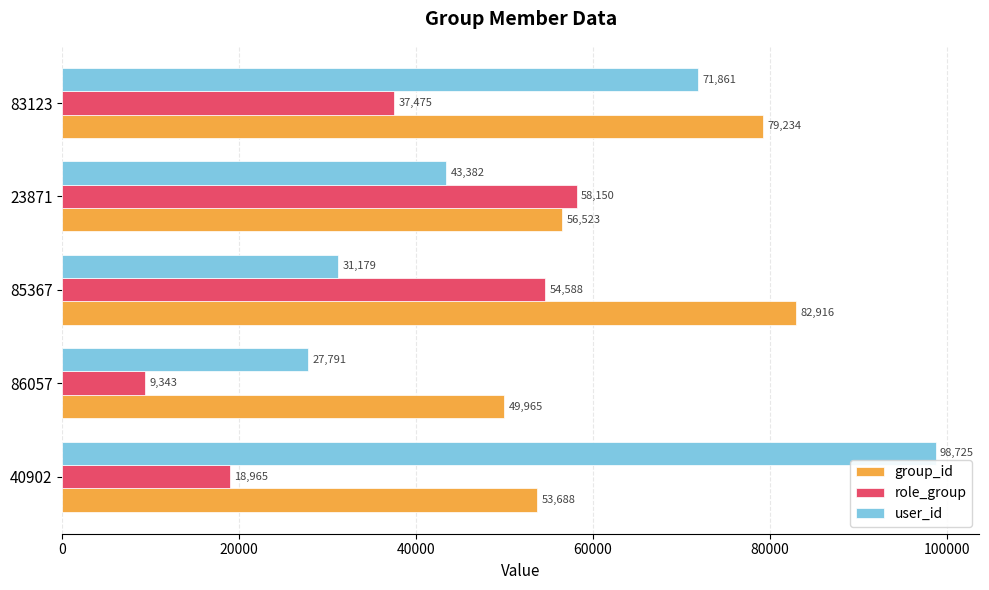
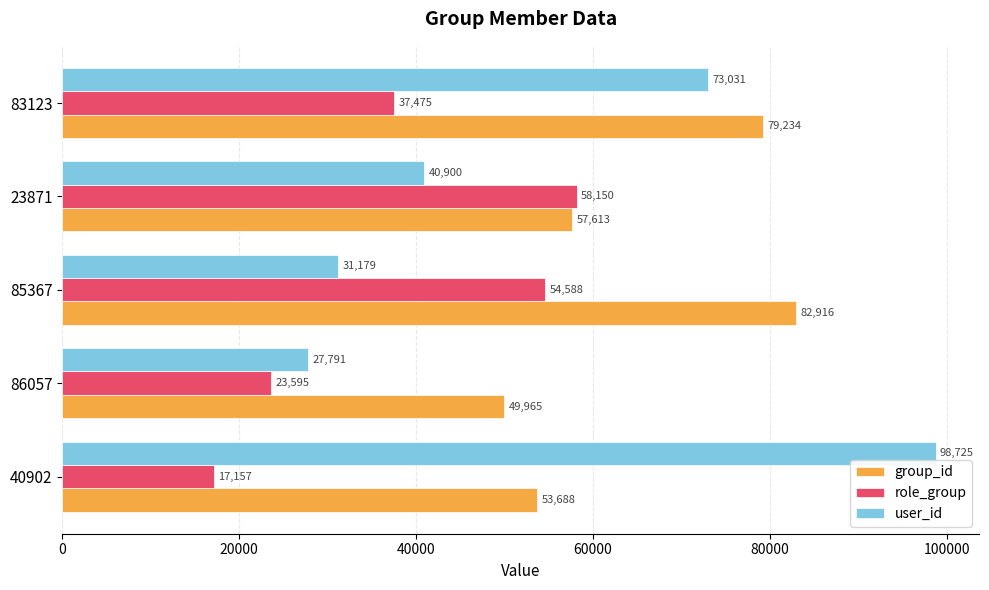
  {
    "group_id": {
      "83123": "79,234",
-     "23871": "56,523",
+     "23871": "57,613",
      "85367": "82,916",
      "86057": "49,965",
      "40902": "53,688"
    },
    "role_group": {
      "83123": "37,475",
      "23871": "58,150",
      "85367": "54,588",
-     "86057": "9,343",
-     "40902": "18,965"
+     "86057": "23,595",
+     "40902": "17,157"
    },
    "user_id": {
-     "83123": "71,861",
-     "23871": "43,382",
+     "83123": "73,031",
+     "23871": "40,900",
      "85367": "31,179",
      "86057": "27,791",
      "40902": "98,725"
    }
  }
